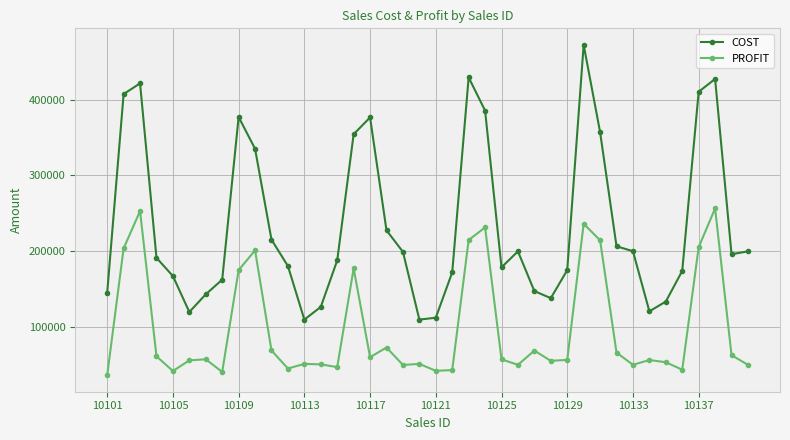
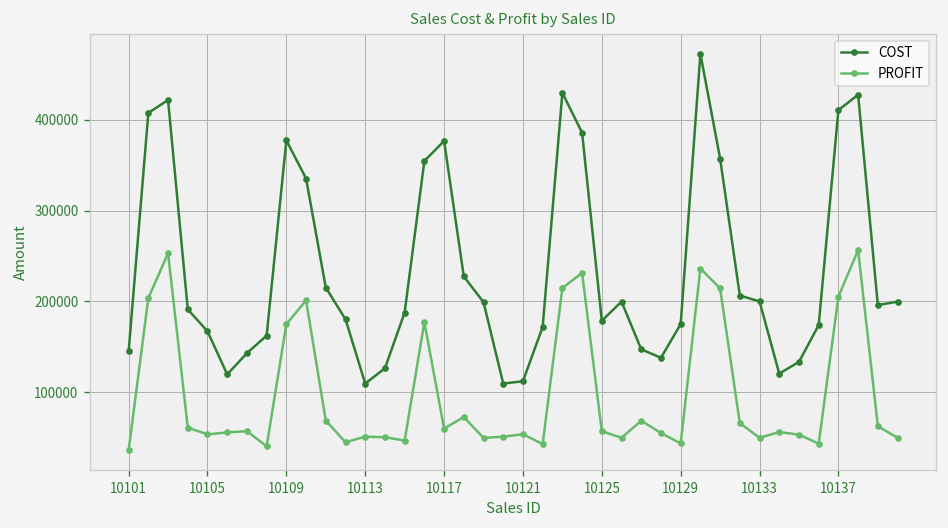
  {
    "COST": {
      "10101": 150000,
      "10105": 170000,
      "10109": 380000,
      "10113": 110000,
      "10117": 380000,
      "10121": 110000,
      "10125": 180000,
      "10129": 180000,
      "10133": 200000,
      "10137": 410000
    },
    "PROFIT": {
      "10101": 40000,
-     "10105": 40000,
+     "10105": 50000,
      "10109": 180000,
      "10113": 50000,
      "10117": 60000,
-     "10121": 40000,
+     "10121": 50000,
      "10125": 60000,
-     "10129": 60000,
+     "10129": 40000,
      "10133": 50000,
      "10137": 210000
    }
  }
